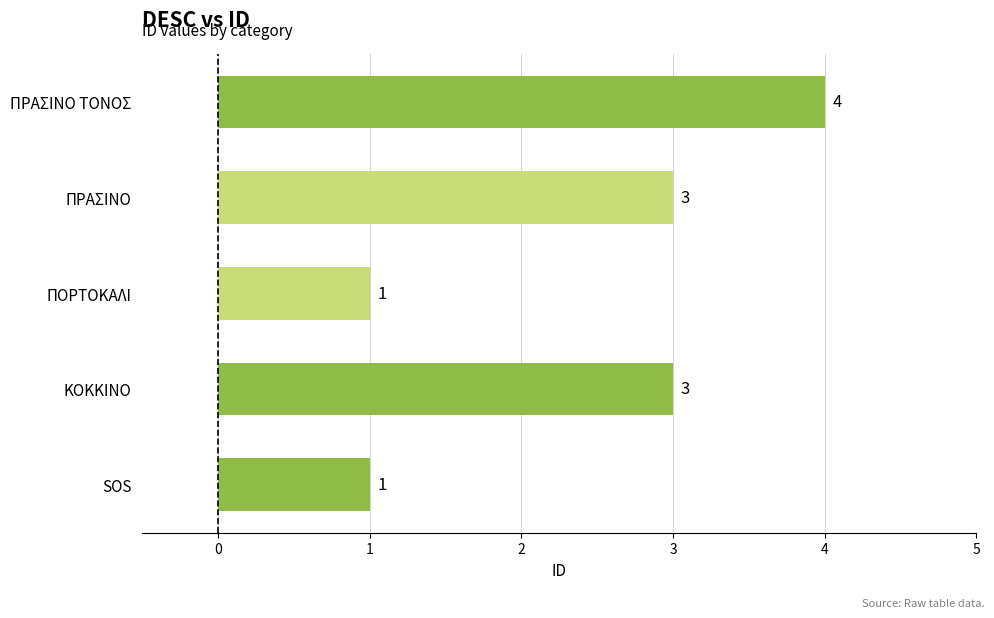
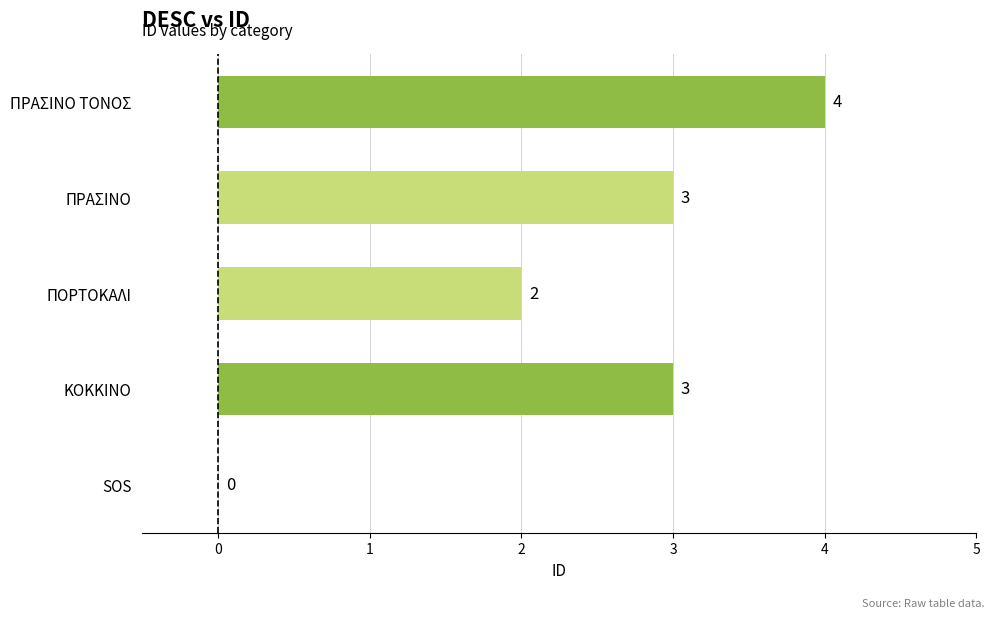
  {
    "ΠΡΑΣΙΝΟ ΤΟΝΟΣ": 4,
    "ΠΡΑΣΙΝΟ": 3,
-   "ΠΟΡΤΟΚΑΛΙ": 1,
+   "ΠΟΡΤΟΚΑΛΙ": 2,
    "ΚΟΚΚΙΝΟ": 3,
-   "SOS": 1
+   "SOS": 0
  }
